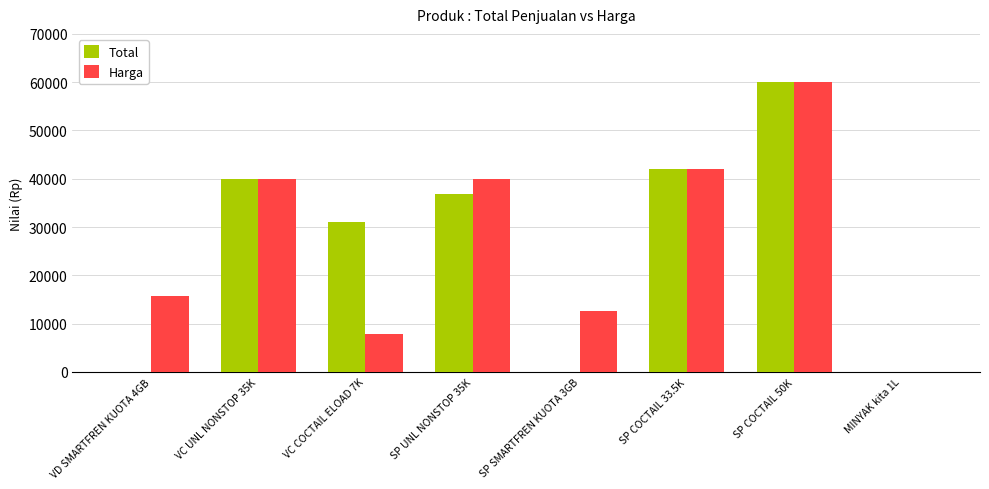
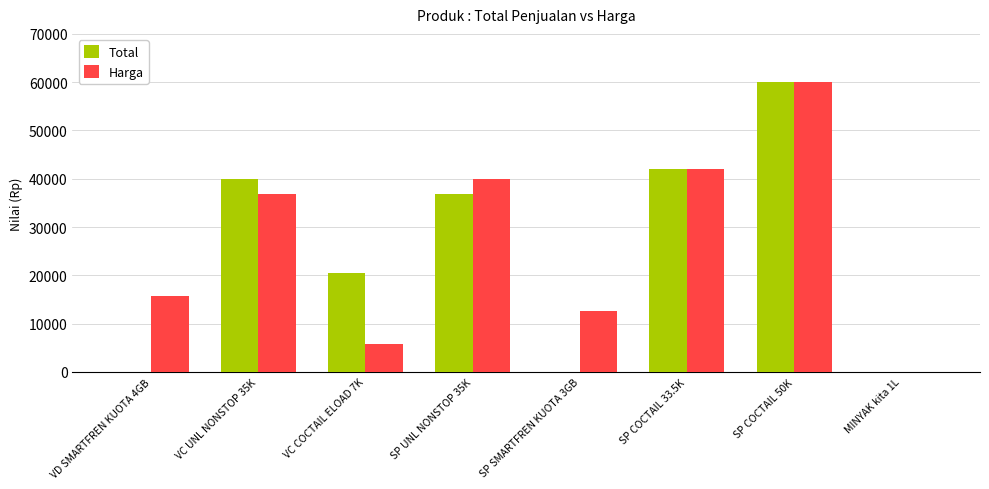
  {
    "Total": {
      "VD SMARTFREN KUOTA 4GB": 0,
      "VC UNL NONSTOP 35K": 40000,
-     "VC COCTAIL ELOAD 7K": 31000,
+     "VC COCTAIL ELOAD 7K": 20000,
      "SP UNL NONSTOP 35K": 37000,
      "SP SMARTFREN KUOTA 3GB": 0,
      "SP COCTAIL 33.5K": 42000,
      "SP COCTAIL 50K": 60000,
      "MINYAK kita 1L": 0
    },
    "Harga": {
      "VD SMARTFREN KUOTA 4GB": 16000,
-     "VC UNL NONSTOP 35K": 40000,
-     "VC COCTAIL ELOAD 7K": 8000,
+     "VC UNL NONSTOP 35K": 37000,
+     "VC COCTAIL ELOAD 7K": 6000,
      "SP UNL NONSTOP 35K": 40000,
      "SP SMARTFREN KUOTA 3GB": 13000,
      "SP COCTAIL 33.5K": 42000,
      "SP COCTAIL 50K": 60000
    }
  }
